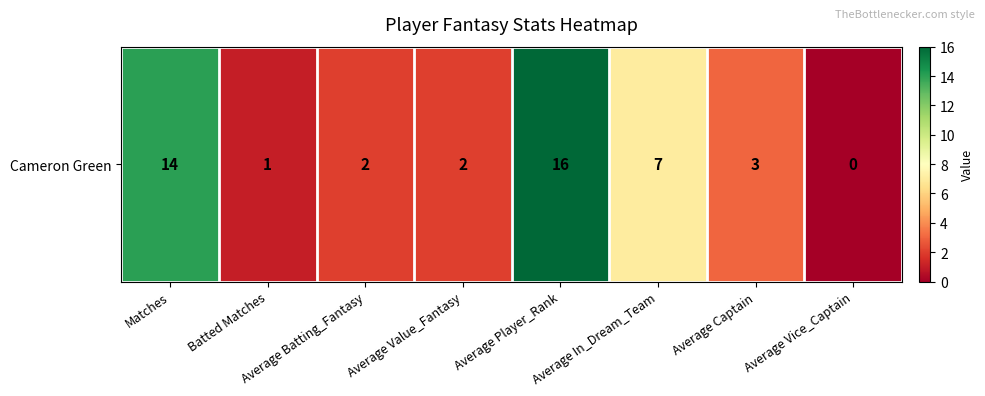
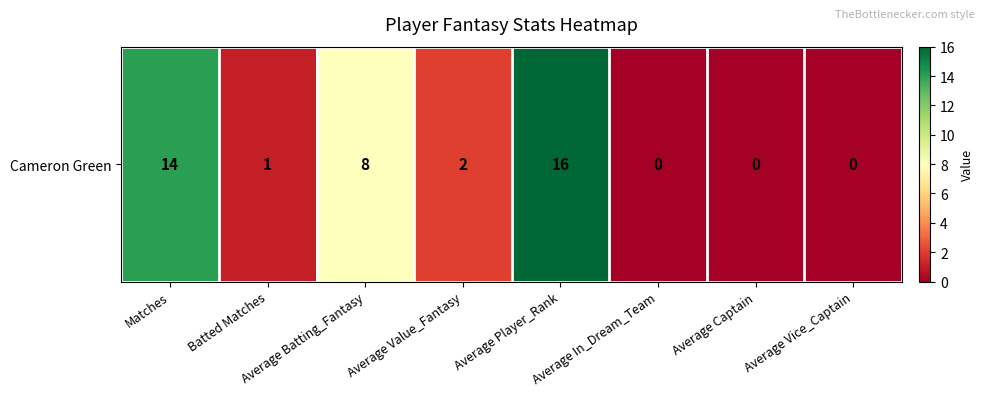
  {
    "Cameron Green": {
      "Matches": 14,
      "Batted Matches": 1,
-     "Average Batting_Fantasy": 2,
+     "Average Batting_Fantasy": 8,
      "Average Value_Fantasy": 2,
      "Average Player_Rank": 16,
-     "Average In_Dream_Team": 7,
-     "Average Captain": 3,
+     "Average In_Dream_Team": 0,
+     "Average Captain": 0,
      "Average Vice_Captain": 0
    }
  }
